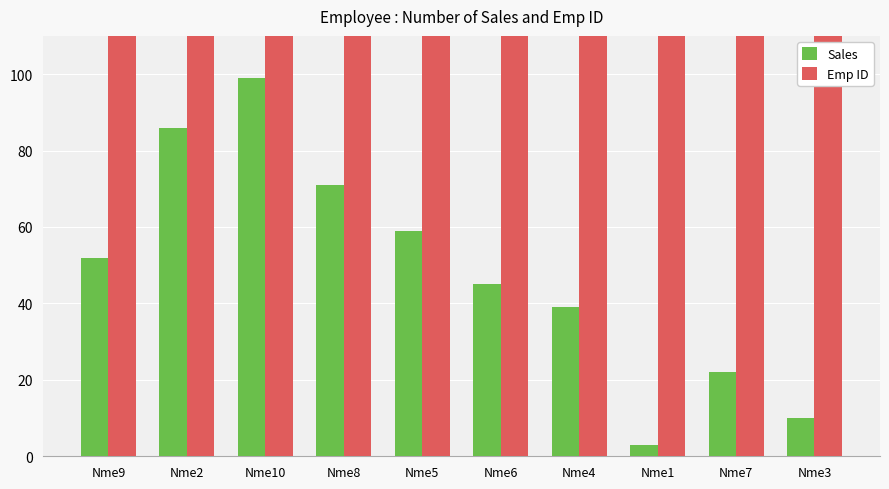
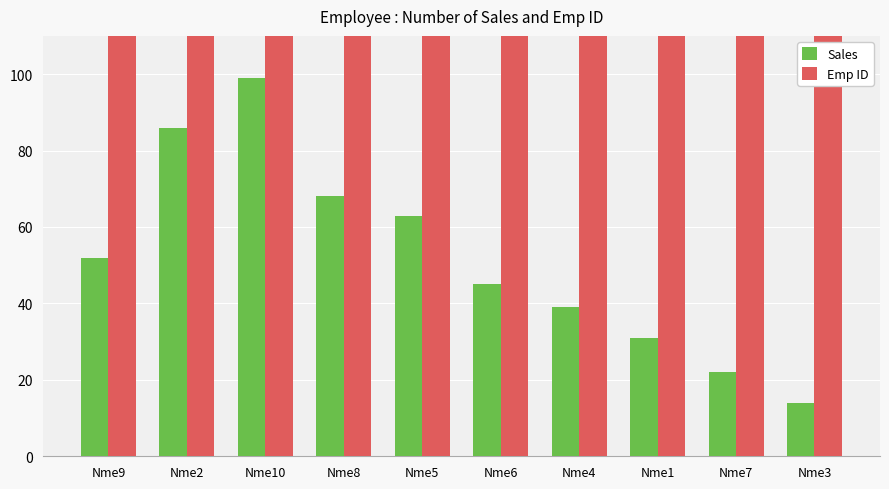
  {
    "Sales": {
      "Nme9": 52,
      "Nme2": 86,
      "Nme10": 99,
-     "Nme8": 71,
-     "Nme5": 59,
+     "Nme8": 68,
+     "Nme5": 63,
      "Nme6": 45,
      "Nme4": 39,
-     "Nme1": 3,
+     "Nme1": 31,
      "Nme7": 22,
-     "Nme3": 10
+     "Nme3": 14
    }
  }
